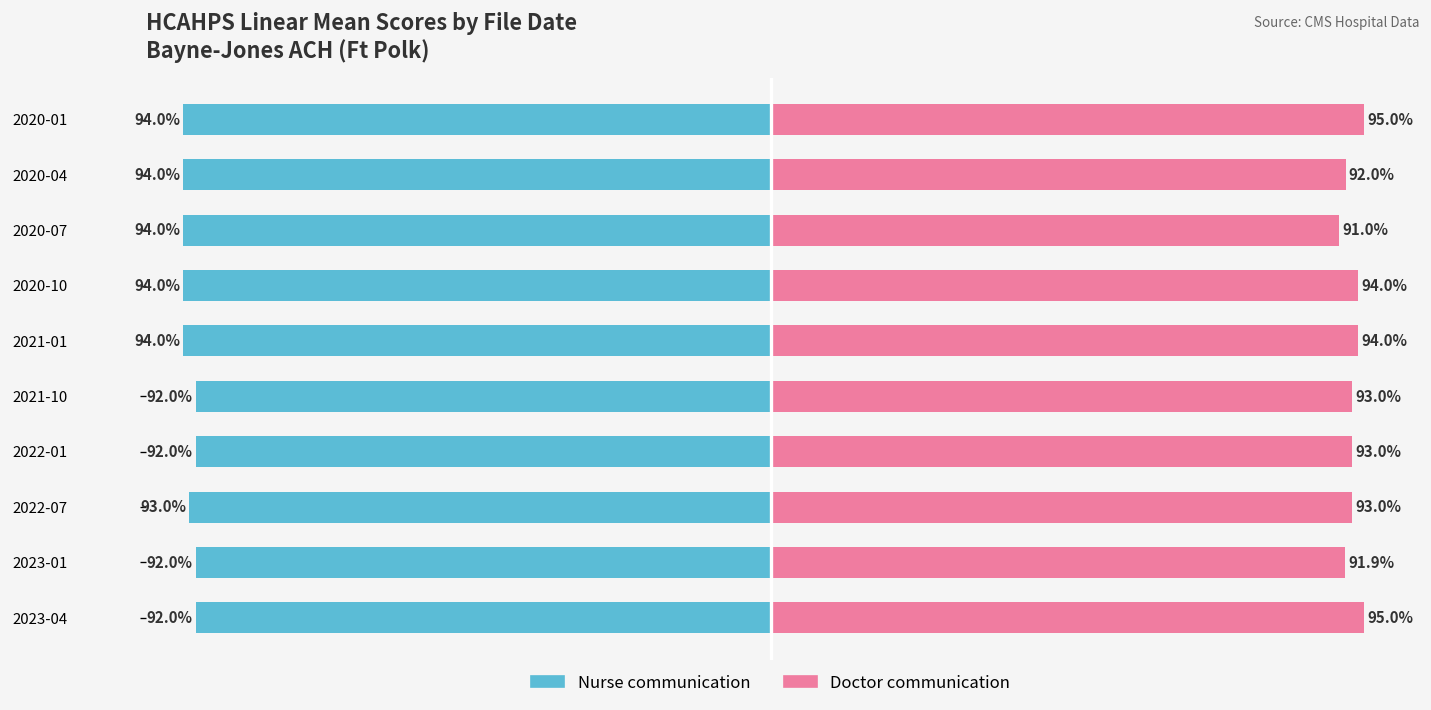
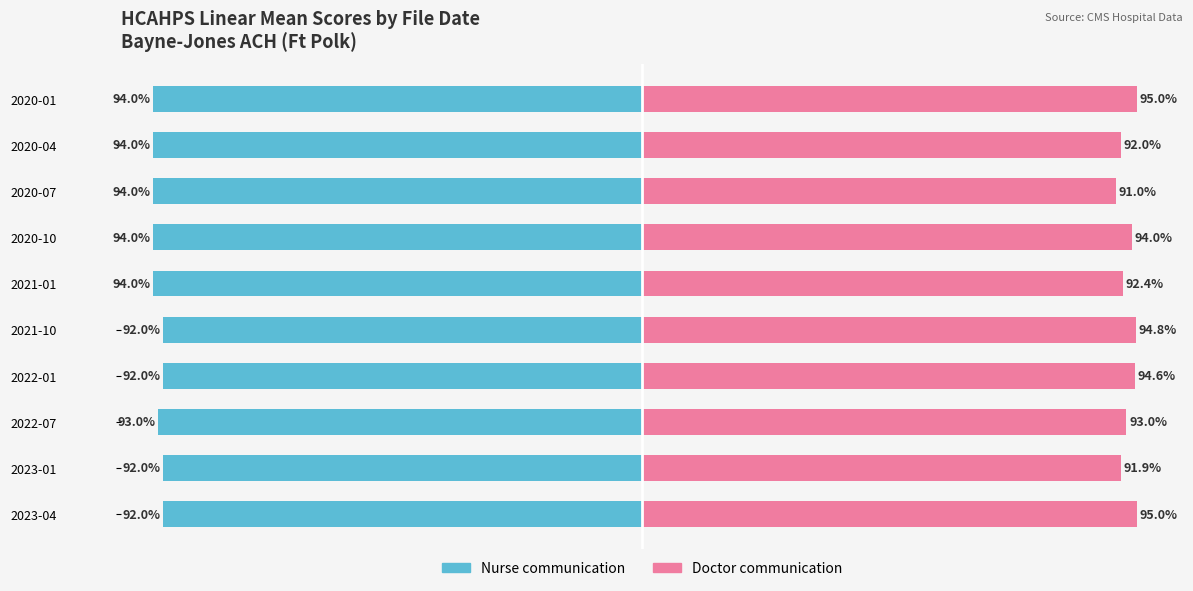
  {
    "Doctor communication": {
      "2020-01": "95.0%",
      "2020-04": "92.0%",
      "2020-07": "91.0%",
      "2020-10": "94.0%",
-     "2021-01": "94.0%",
-     "2021-10": "93.0%",
-     "2022-01": "93.0%",
+     "2021-01": "92.4%",
+     "2021-10": "94.8%",
+     "2022-01": "94.6%",
      "2022-07": "93.0%",
      "2023-01": "91.9%",
      "2023-04": "95.0%"
    }
  }
